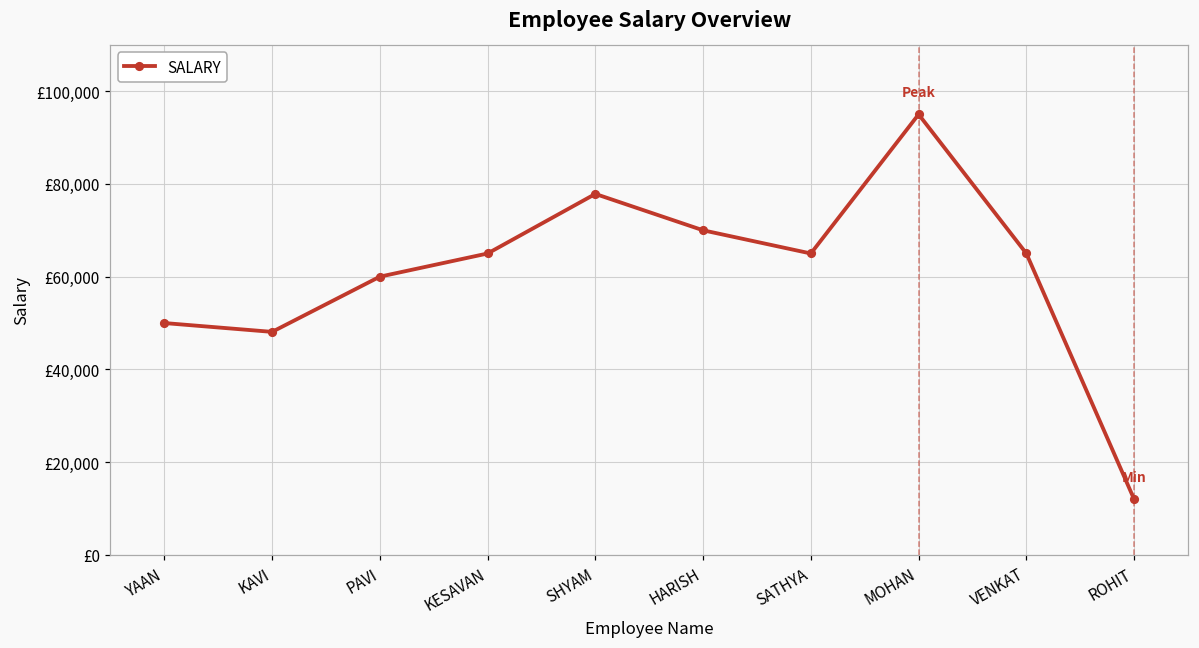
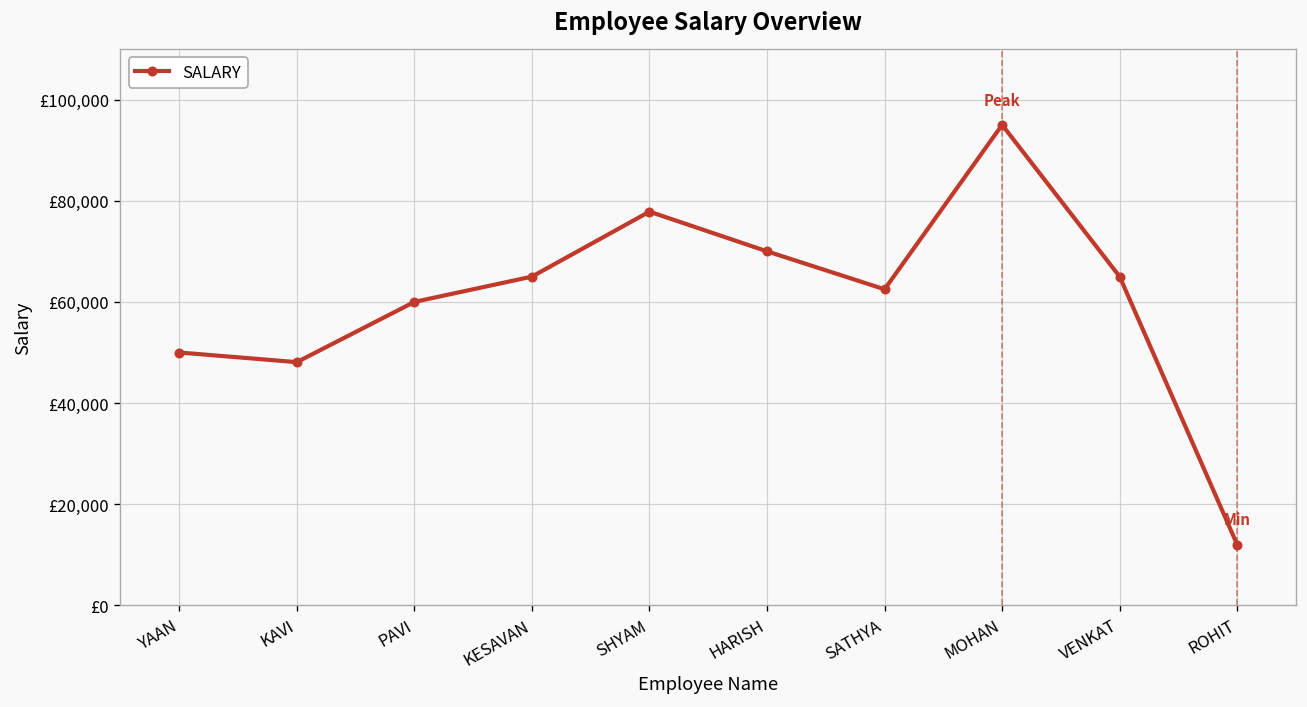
  {
    "YAAN": "£50,000",
    "KAVI": "£48,000",
    "PAVI": "£60,000",
    "KESAVAN": "£65,000",
    "SHYAM": "£78,000",
    "HARISH": "£70,000",
-   "SATHYA": "£65,000",
+   "SATHYA": "£62,000",
    "MOHAN": "£95,000",
    "VENKAT": "£65,000",
    "ROHIT": "£12,000"
  }
